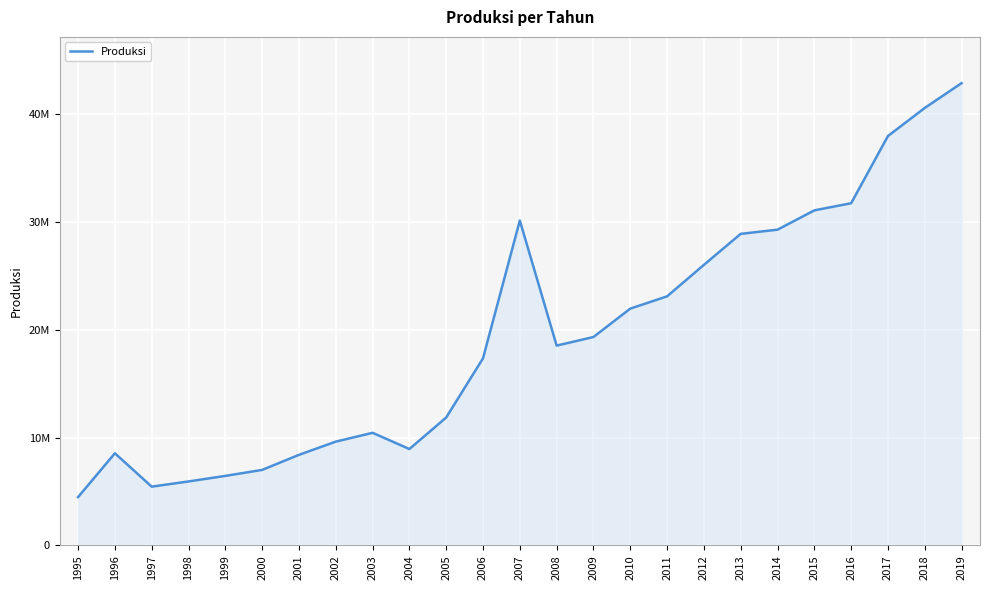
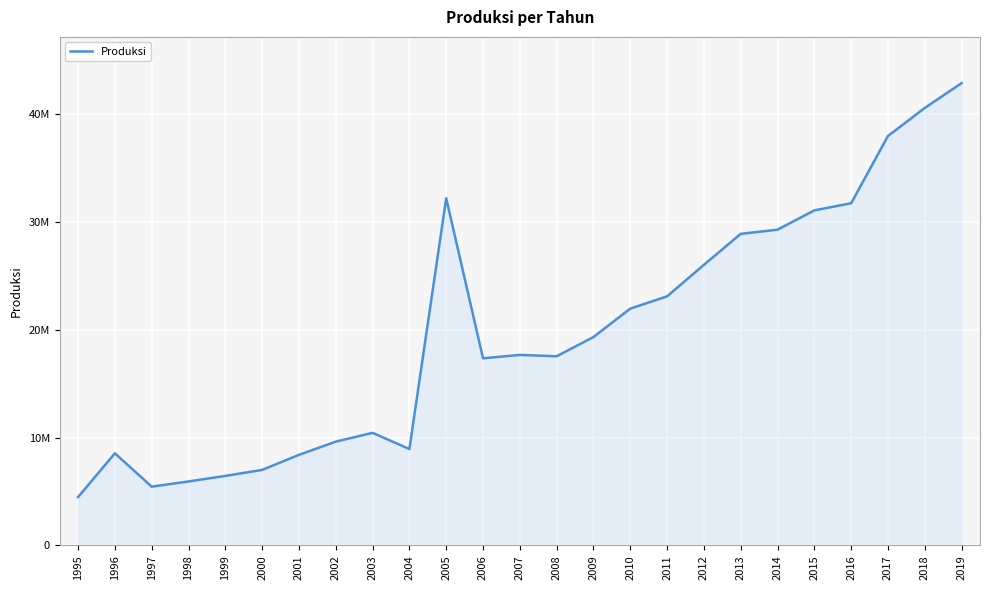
  {
    "1995": 4500000,
    "1996": 8500000,
    "1997": 5400000,
    "1998": 5900000,
    "1999": 6400000,
    "2000": 7000000,
    "2001": 8400000,
    "2002": 9600000,
    "2003": 10400000,
    "2004": 8900000,
-   "2005": 11900000,
+   "2005": 32200000,
    "2006": 17400000,
-   "2007": 30100000,
-   "2008": 18500000,
+   "2007": 17700000,
+   "2008": 17500000,
    "2009": 19300000,
    "2010": 22000000,
    "2011": 23100000,
    "2012": 26000000,
    "2013": 28900000,
    "2014": 29300000,
    "2015": 31100000,
    "2016": 31700000,
    "2017": 38000000,
    "2018": 40600000,
    "2019": 42900000
  }
